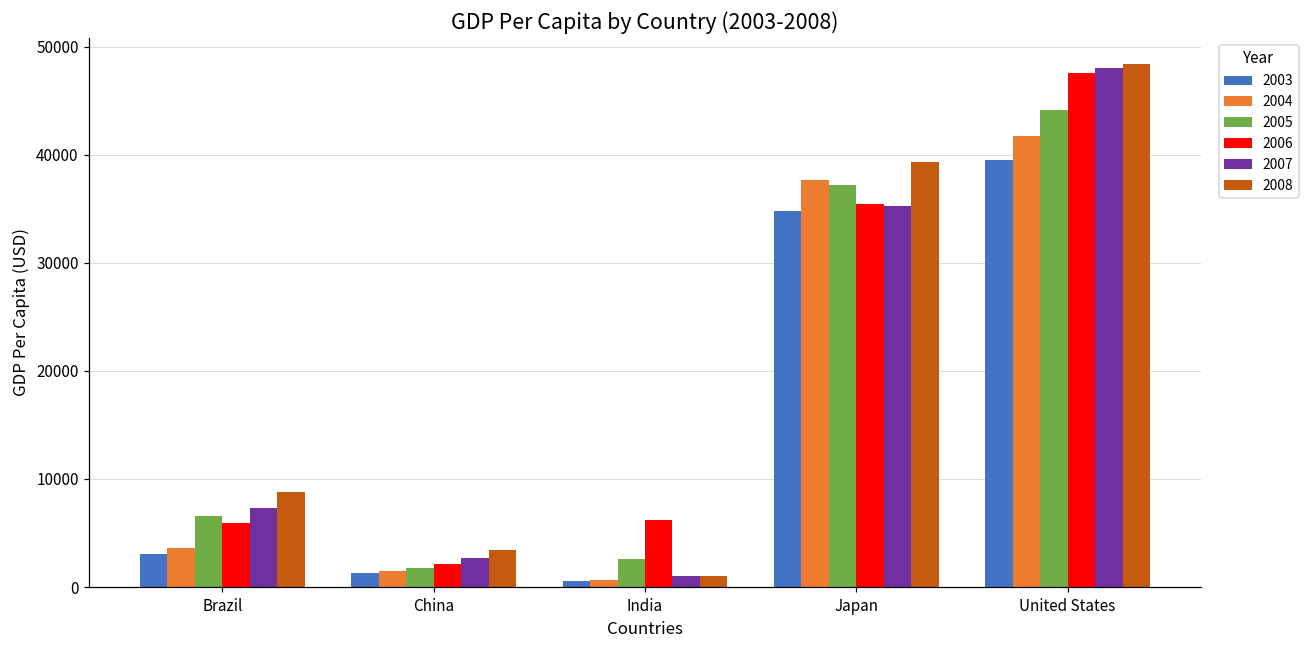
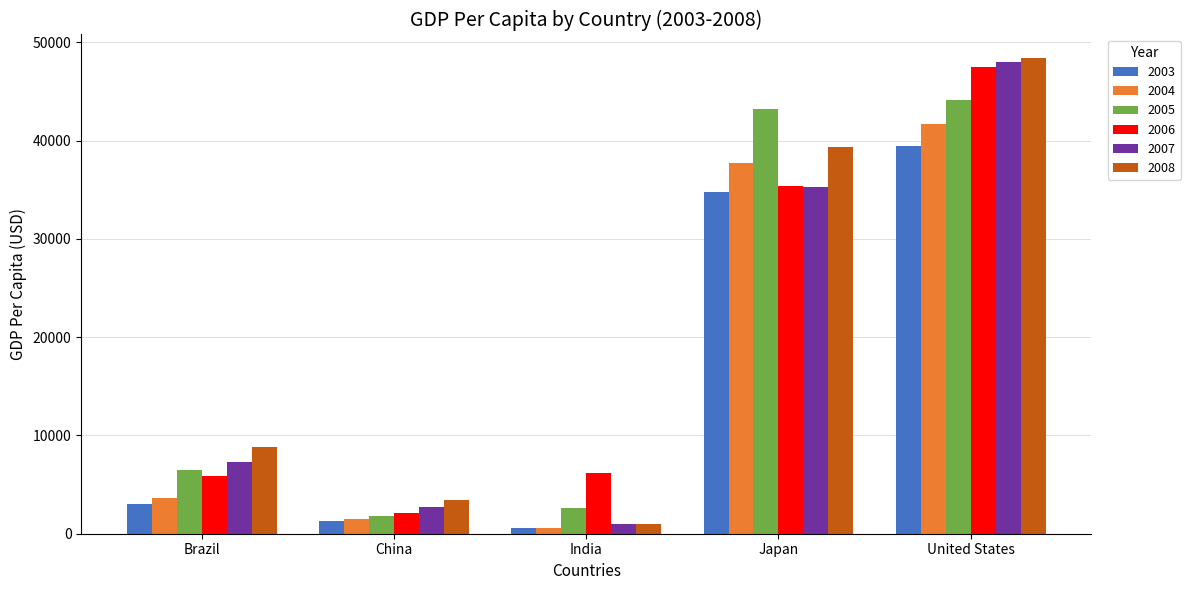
  {
    "2003": {
      "Brazil": 3000,
      "China": 1000,
      "India": 1000,
      "Japan": 35000,
      "United States": 39000
    },
    "2004": {
      "Brazil": 4000,
      "China": 2000,
      "India": 1000,
      "Japan": 38000,
      "United States": 42000
    },
    "2005": {
      "Brazil": 7000,
      "China": 2000,
      "India": 3000,
-     "Japan": 37000,
+     "Japan": 43000,
      "United States": 44000
    },
    "2006": {
      "Brazil": 6000,
      "China": 2000,
      "India": 6000,
      "Japan": 35000,
      "United States": 48000
    },
    "2007": {
      "Brazil": 7000,
      "China": 3000,
      "India": 1000,
      "Japan": 35000,
      "United States": 48000
    },
    "2008": {
      "Brazil": 9000,
      "China": 3000,
      "India": 1000,
      "Japan": 39000,
      "United States": 48000
    }
  }
